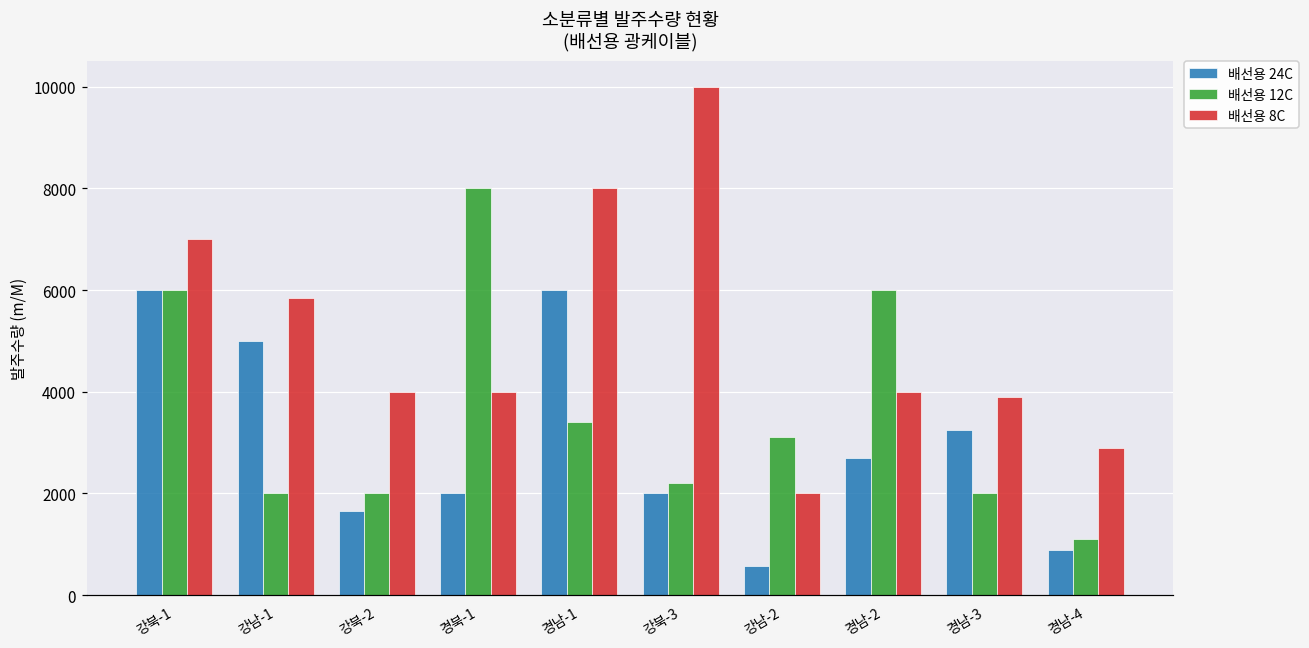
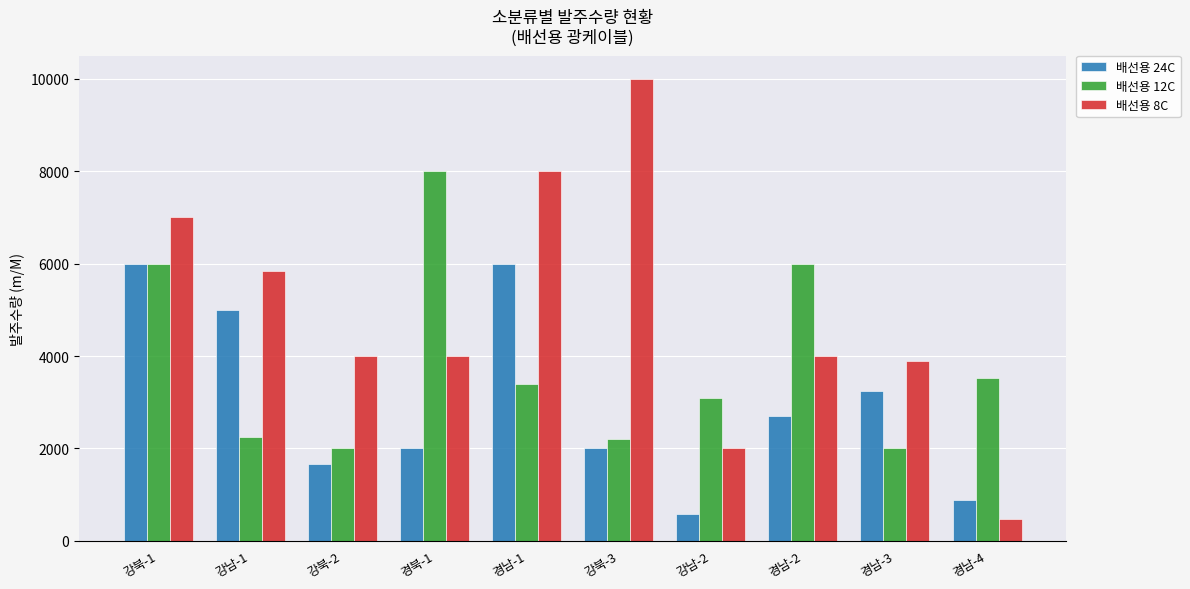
  {
    "배선용 24C": {
      "강북-1": 6000,
      "강남-1": 5000,
      "강북-2": 1700,
      "경북-1": 2000,
      "경남-1": 6000,
      "강북-3": 2000,
      "강남-2": 600,
      "경남-2": 2700,
      "경남-3": 3300,
      "경남-4": 900
    },
    "배선용 12C": {
      "강북-1": 6000,
-     "강남-1": 2000,
+     "강남-1": 2300,
      "강북-2": 2000,
      "경북-1": 8000,
      "경남-1": 3400,
      "강북-3": 2200,
      "강남-2": 3100,
      "경남-2": 6000,
      "경남-3": 2000,
-     "경남-4": 1100
+     "경남-4": 3500
    },
    "배선용 8C": {
      "강북-1": 7000,
      "강남-1": 5800,
      "강북-2": 4000,
      "경북-1": 4000,
      "경남-1": 8000,
      "강북-3": 10000,
      "강남-2": 2000,
      "경남-2": 4000,
      "경남-3": 3900,
-     "경남-4": 2900
+     "경남-4": 500
    }
  }
